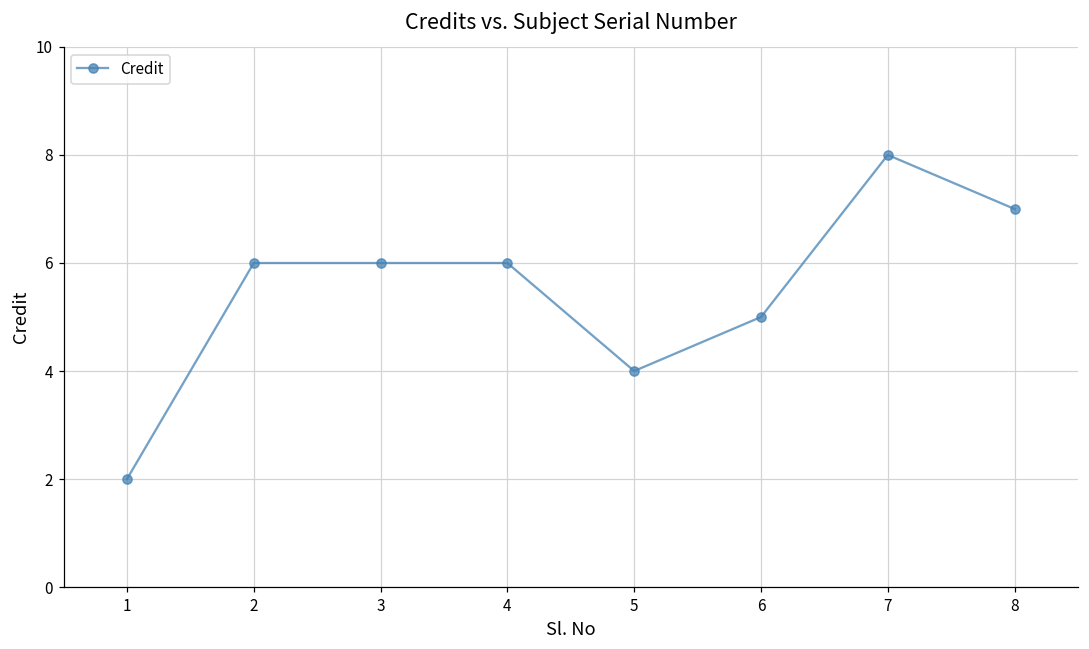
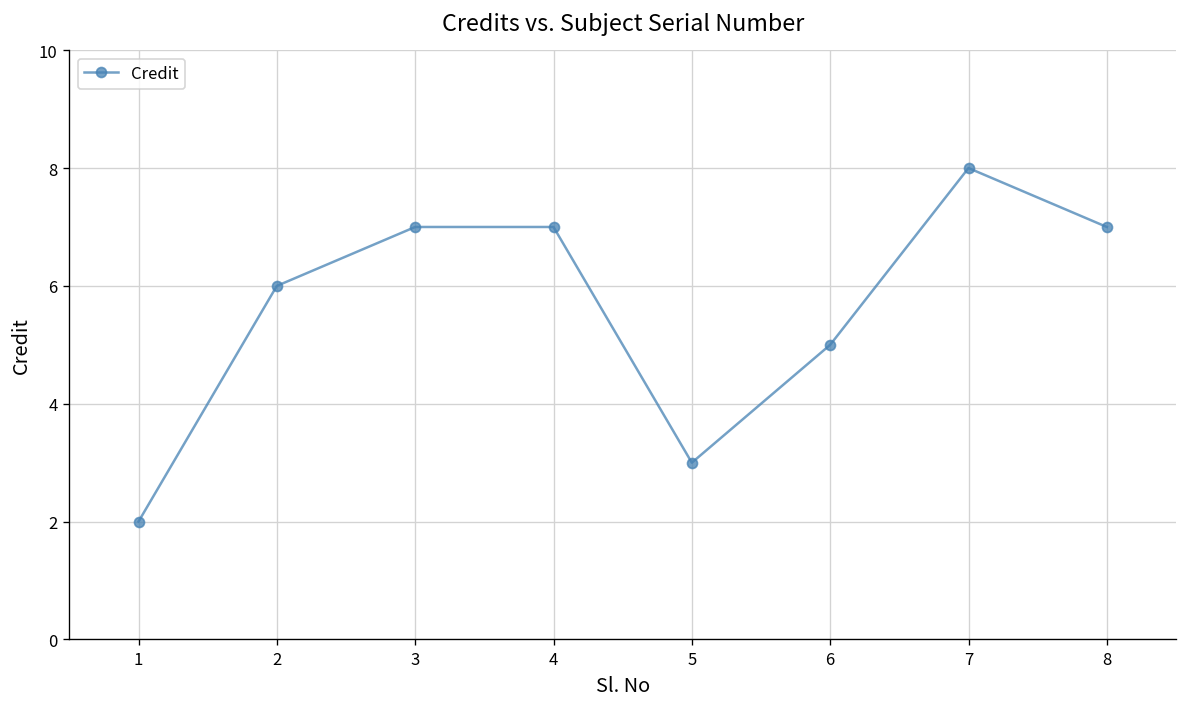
  {
    "1": 2,
    "2": 6,
-   "3": 6,
-   "4": 6,
-   "5": 4,
+   "3": 7,
+   "4": 7,
+   "5": 3,
    "6": 5,
    "7": 8,
    "8": 7
  }
